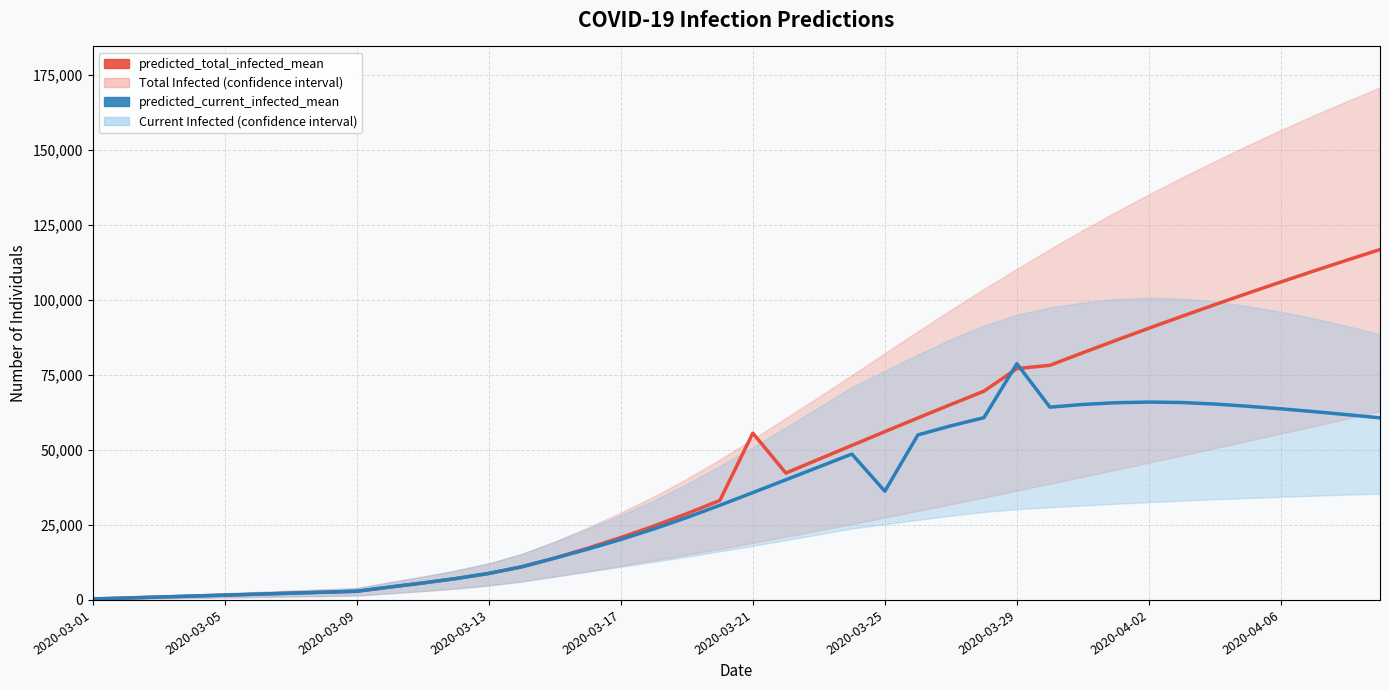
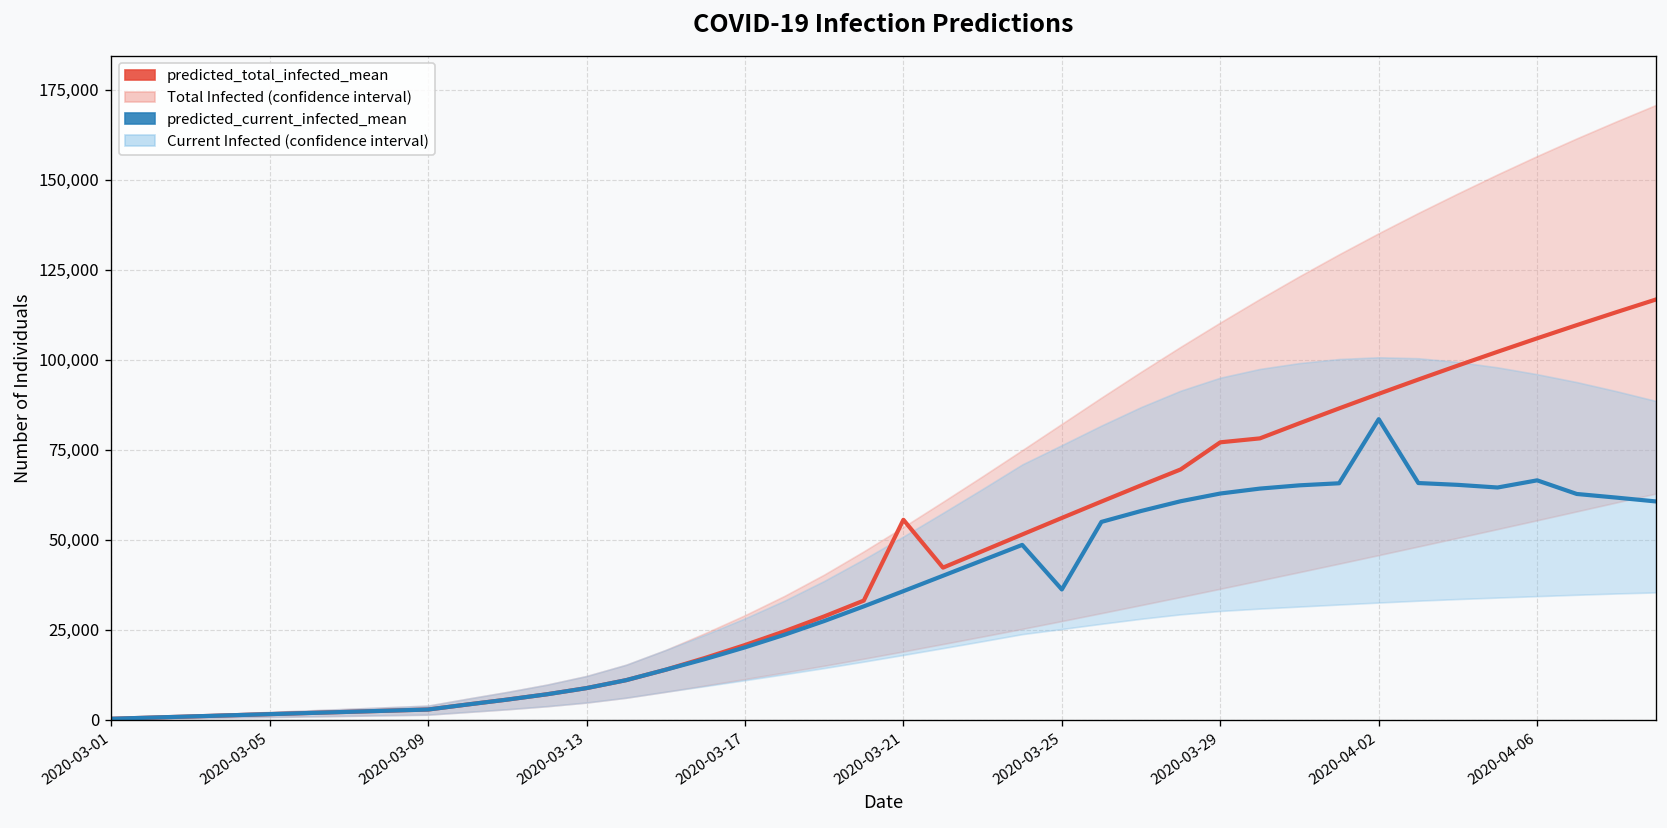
  {
    "predicted_total_infected_mean": {
      "2020-03-21": "56,000",
      "2020-03-25": "56,000",
      "2020-03-29": "77,000",
      "2020-04-02": "91,000",
      "2020-04-06": "106,000"
    },
    "predicted_current_infected_mean": {
      "2020-03-21": "36,000",
      "2020-03-25": "36,000",
-     "2020-03-29": "79,000",
-     "2020-04-02": "66,000",
-     "2020-04-06": "64,000"
+     "2020-03-29": "63,000",
+     "2020-04-02": "84,000",
+     "2020-04-06": "67,000"
    }
  }
